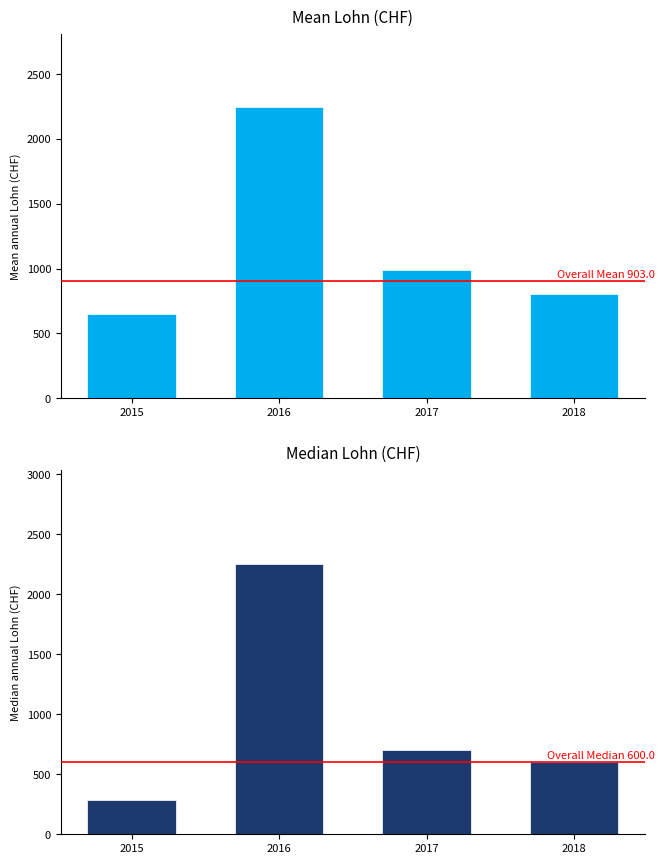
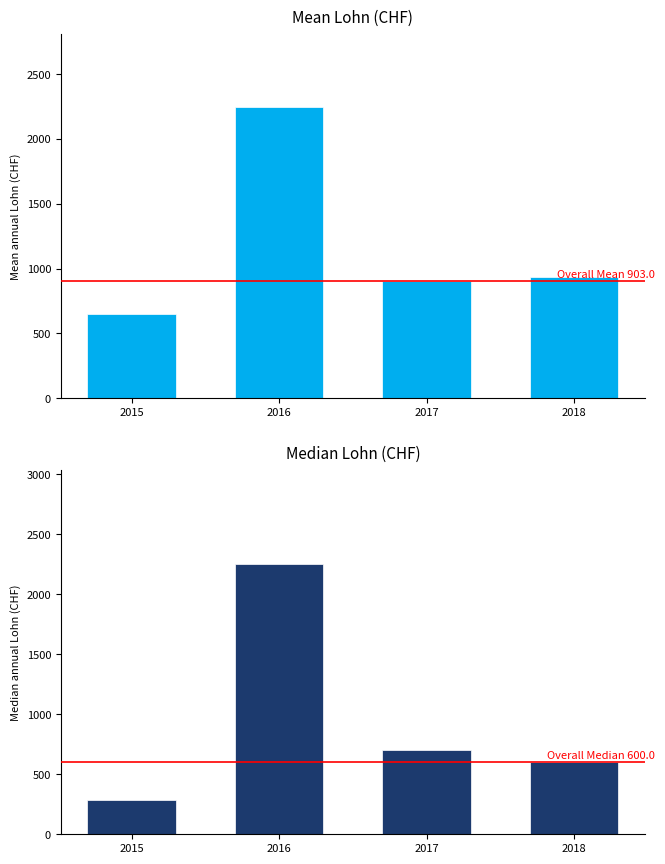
  {
    "Mean Lohn (CHF)": {
      "2015": 650,
      "2016": 2250,
-     "2017": 990,
-     "2018": 800
+     "2017": 910,
+     "2018": 940
    },
    "Median Lohn (CHF)": {
      "2018": 600.0
    }
  }
